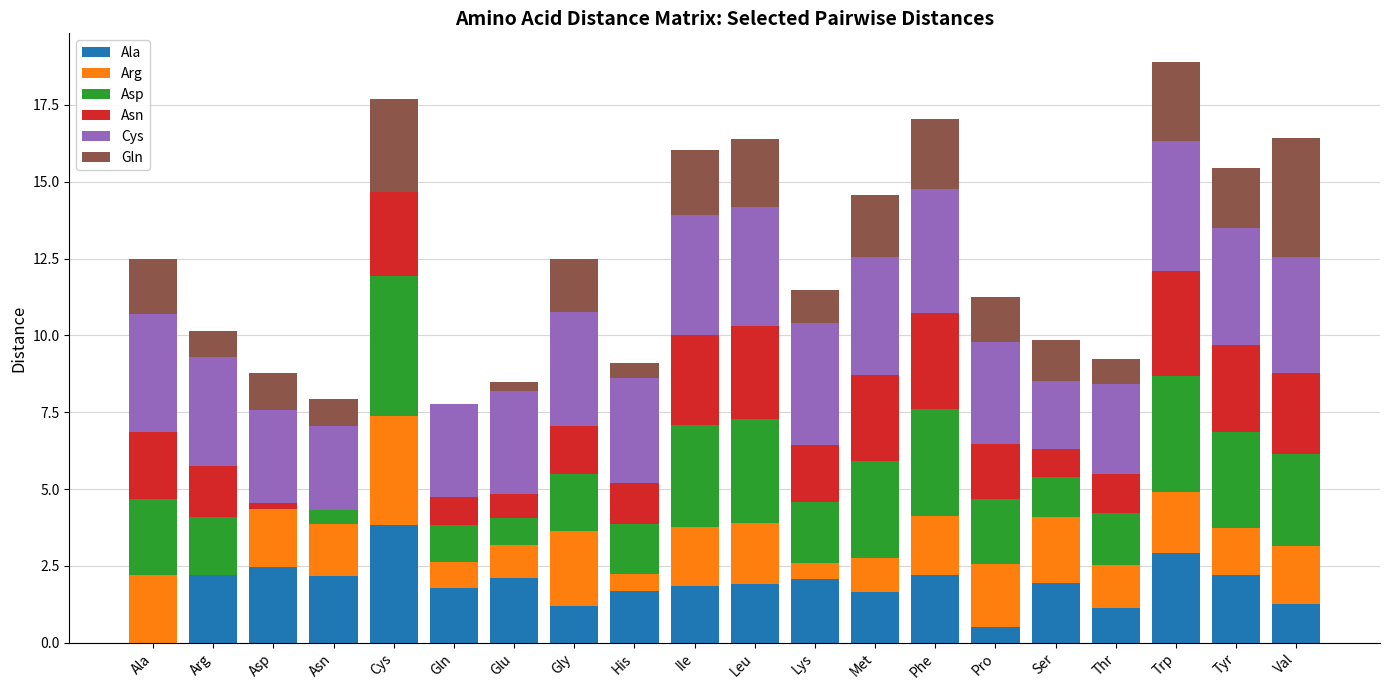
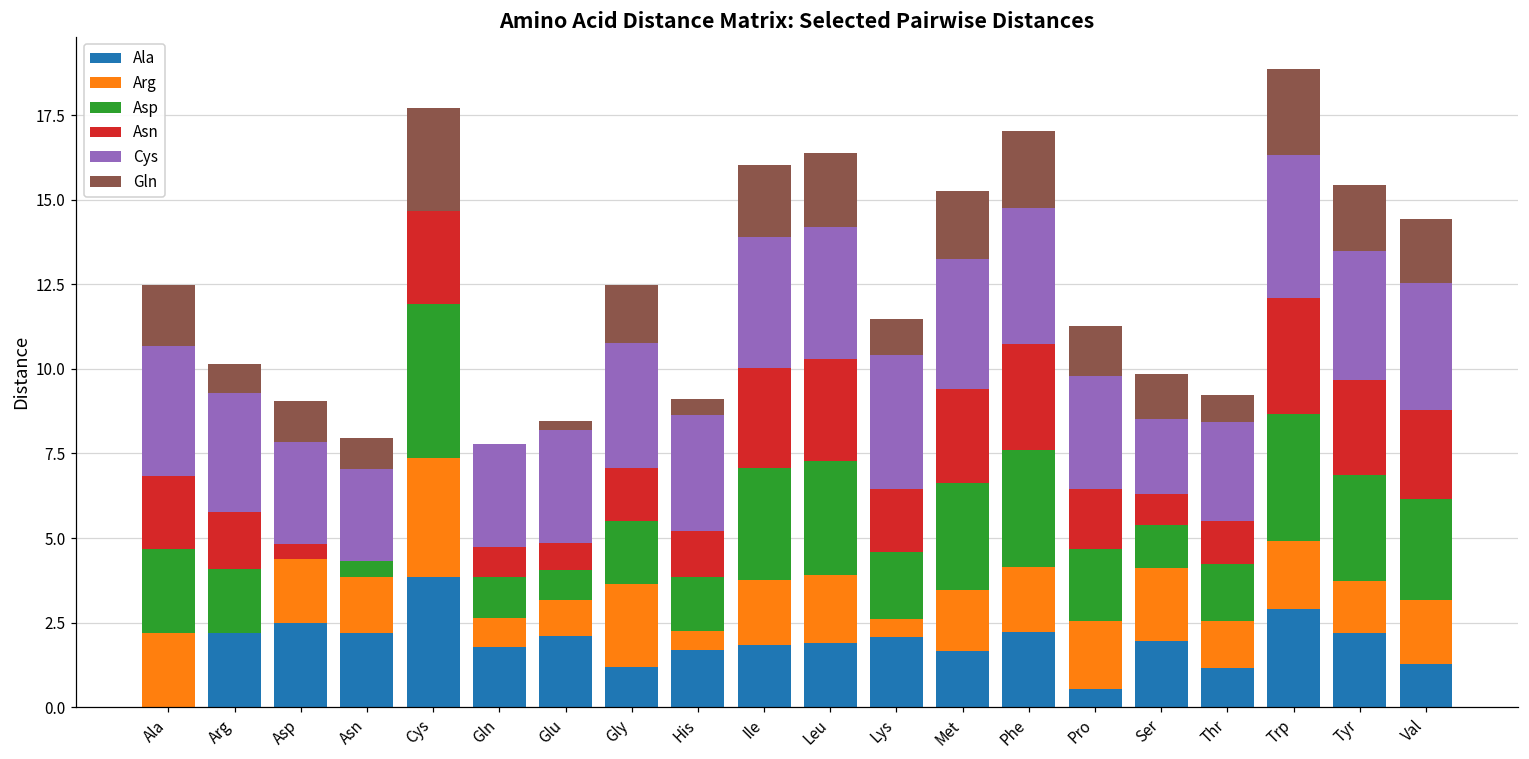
  {
    "Ala": {
      "Ala": 0.0,
      "Arg": 2.2,
      "Asp": 2.5,
      "Asn": 2.2,
      "Cys": 3.8,
      "Gln": 1.8,
      "Glu": 2.1,
      "Gly": 1.2,
      "His": 1.7,
      "Ile": 1.8,
      "Leu": 1.9,
      "Lys": 2.1,
      "Met": 1.7,
      "Phe": 2.2,
      "Pro": 0.5,
      "Ser": 2.0,
      "Thr": 1.1,
      "Trp": 2.9,
      "Tyr": 2.2,
      "Val": 1.3
    },
    "Arg": {
      "Ala": 2.2,
      "Arg": 0.0,
      "Asp": 1.9,
      "Asn": 1.7,
      "Cys": 3.5,
      "Gln": 0.8,
      "Glu": 1.1,
      "Gly": 2.5,
      "His": 0.6,
      "Ile": 1.9,
      "Leu": 2.0,
      "Lys": 0.5,
-     "Met": 1.1,
+     "Met": 1.8,
      "Phe": 1.9,
      "Pro": 2.0,
      "Ser": 2.2,
      "Thr": 1.4,
      "Trp": 2.0,
      "Tyr": 1.5,
      "Val": 1.9
    },
    "Asp": {
      "Ala": 2.5,
      "Arg": 1.9,
      "Asp": 0.0,
      "Asn": 0.5,
      "Cys": 4.5,
      "Gln": 1.2,
      "Glu": 0.9,
      "Gly": 1.8,
      "His": 1.6,
      "Ile": 3.3,
      "Leu": 3.4,
      "Lys": 2.0,
      "Met": 3.2,
      "Phe": 3.5,
      "Pro": 2.1,
      "Ser": 1.3,
      "Thr": 1.7,
      "Trp": 3.8,
      "Tyr": 3.2,
      "Val": 3.0
    },
    "Asn": {
      "Ala": 2.2,
      "Arg": 1.7,
-     "Asp": 0.2,
+     "Asp": 0.5,
      "Asn": 0.0,
      "Cys": 2.7,
      "Gln": 0.9,
      "Glu": 0.8,
      "Gly": 1.6,
      "His": 1.3,
      "Ile": 2.9,
      "Leu": 3.0,
      "Lys": 1.9,
      "Met": 2.8,
      "Phe": 3.1,
      "Pro": 1.8,
      "Ser": 0.9,
      "Thr": 1.3,
      "Trp": 3.4,
      "Tyr": 2.8,
      "Val": 2.6
    },
    "Cys": {
      "Ala": 3.8,
      "Arg": 3.5,
      "Asp": 3.0,
      "Asn": 2.7,
      "Cys": 0.0,
      "Gln": 3.0,
      "Glu": 3.3,
      "Gly": 3.7,
      "His": 3.4,
      "Ile": 3.9,
      "Leu": 3.9,
      "Lys": 4.0,
      "Met": 3.9,
      "Phe": 4.0,
      "Pro": 3.3,
      "Ser": 2.2,
      "Thr": 2.9,
      "Trp": 4.2,
      "Tyr": 3.8,
      "Val": 3.8
    },
    "Gln": {
      "Ala": 1.8,
      "Arg": 0.8,
      "Asp": 1.2,
      "Asn": 0.9,
      "Cys": 3.0,
      "Gln": 0.0,
      "Glu": 0.3,
      "Gly": 1.7,
      "His": 0.5,
      "Ile": 2.1,
      "Leu": 2.2,
      "Lys": 1.0,
      "Met": 2.0,
      "Phe": 2.3,
      "Pro": 1.5,
      "Ser": 1.3,
      "Thr": 0.8,
      "Trp": 2.6,
      "Tyr": 1.9,
-     "Val": 3.9
+     "Val": 1.9
    }
  }
